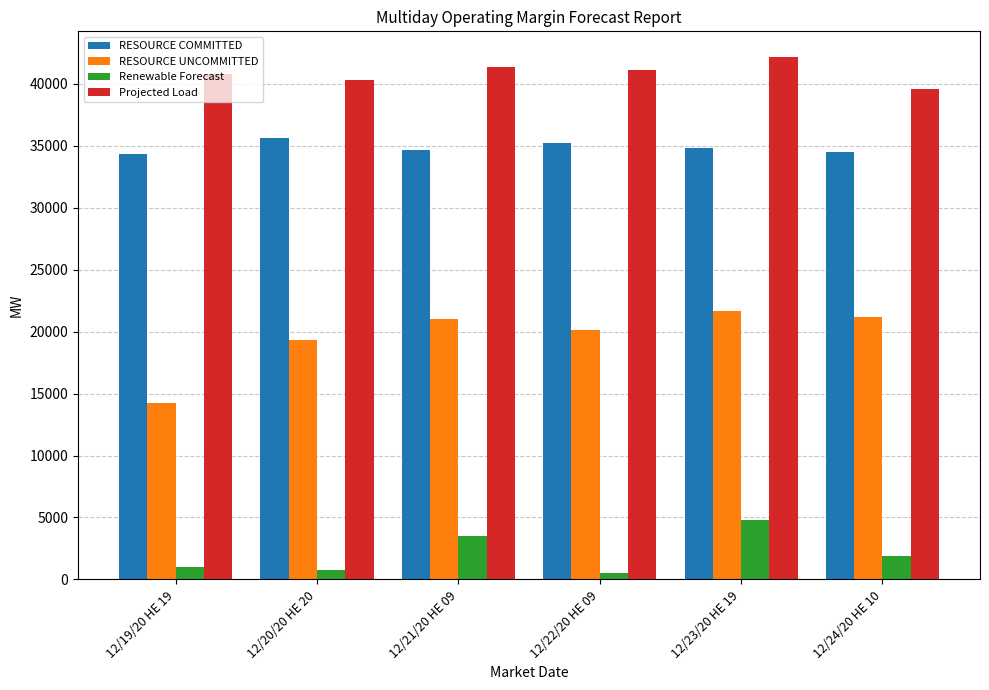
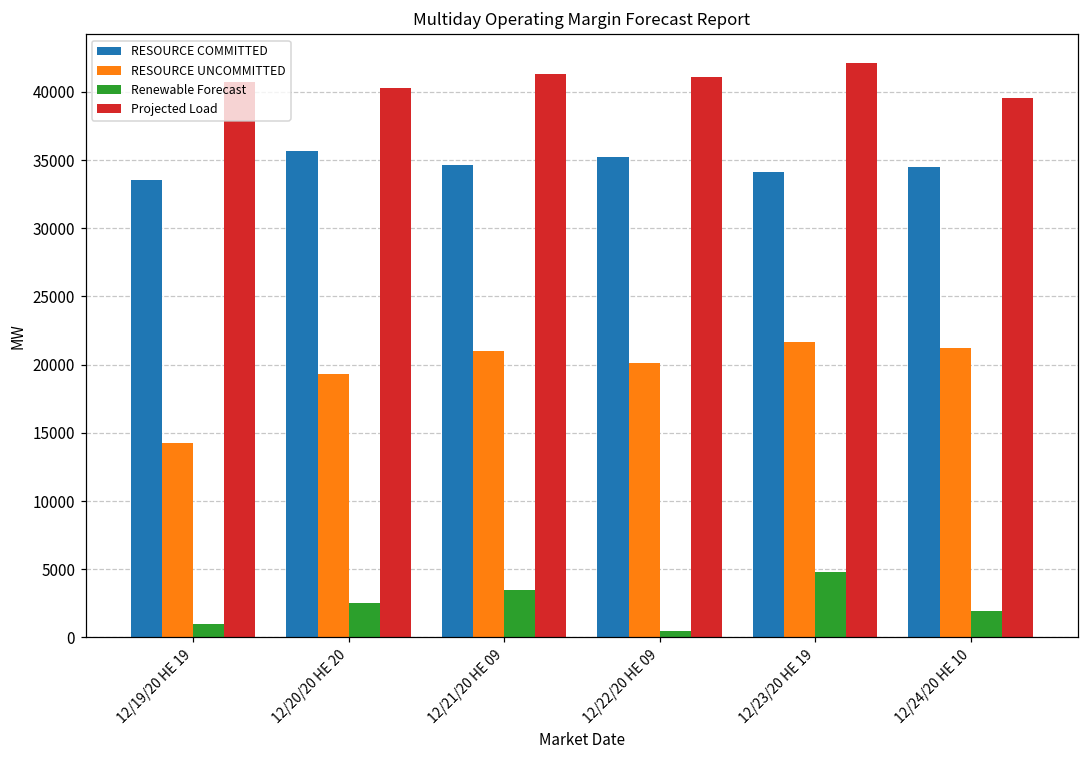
  {
    "RESOURCE COMMITTED": {
-     "12/19/20 HE 19": 34400,
+     "12/19/20 HE 19": 33600,
      "12/20/20 HE 20": 35600,
      "12/21/20 HE 09": 34600,
      "12/22/20 HE 09": 35200,
-     "12/23/20 HE 19": 34800,
+     "12/23/20 HE 19": 34100,
      "12/24/20 HE 10": 34500
    },
    "RESOURCE UNCOMMITTED": {
      "12/19/20 HE 19": 14200,
      "12/20/20 HE 20": 19300,
      "12/21/20 HE 09": 21000,
      "12/22/20 HE 09": 20100,
      "12/23/20 HE 19": 21600,
      "12/24/20 HE 10": 21200
    },
    "Renewable Forecast": {
      "12/19/20 HE 19": 1000,
-     "12/20/20 HE 20": 700,
+     "12/20/20 HE 20": 2500,
      "12/21/20 HE 09": 3500,
      "12/22/20 HE 09": 500,
      "12/23/20 HE 19": 4800,
      "12/24/20 HE 10": 1900
    },
    "Projected Load": {
      "12/20/20 HE 20": 40300,
      "12/21/20 HE 09": 41300,
      "12/22/20 HE 09": 41100,
      "12/23/20 HE 19": 42100,
      "12/24/20 HE 10": 39600
    }
  }
